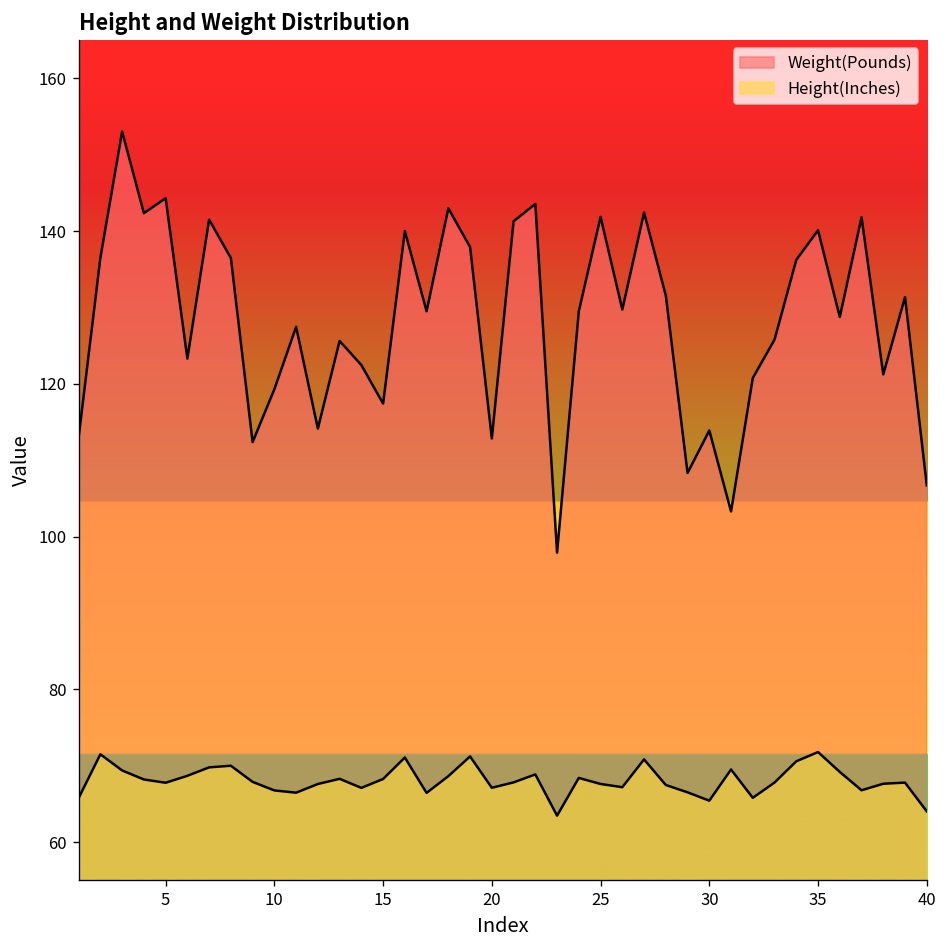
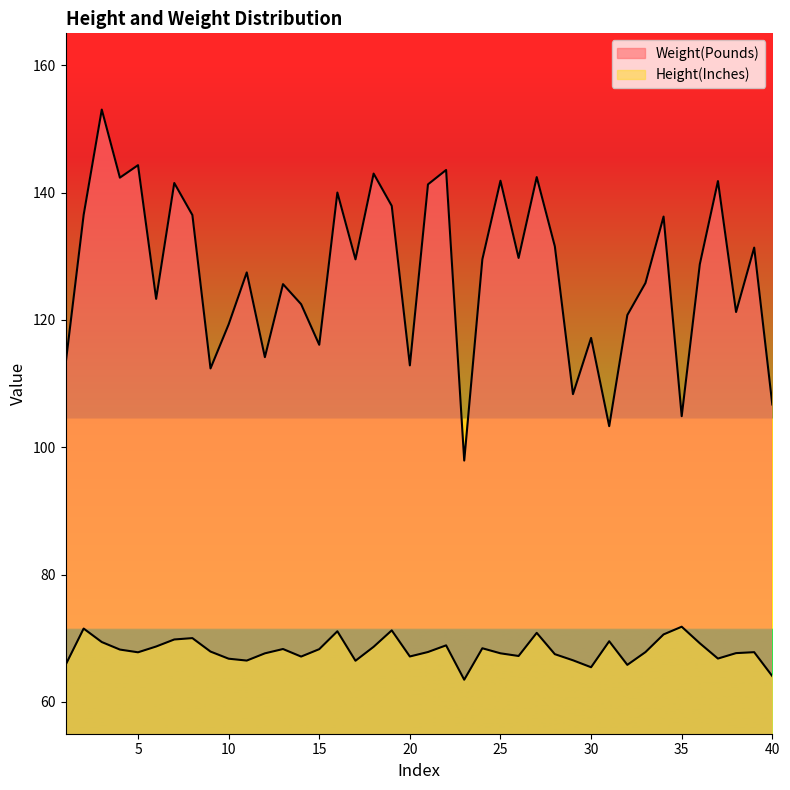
  {
    "Weight(Pounds)": {
      "5": 144,
      "10": 119,
-     "15": 117,
+     "15": 116,
      "20": 113,
      "25": 142,
-     "30": 114,
-     "35": 140,
+     "30": 117,
+     "35": 105,
      "40": 107
    },
    "Height(Inches)": {
      "5": 68,
      "10": 67,
      "15": 68,
      "20": 67,
      "25": 68,
      "30": 65,
      "35": 72,
      "40": 64
    }
  }
